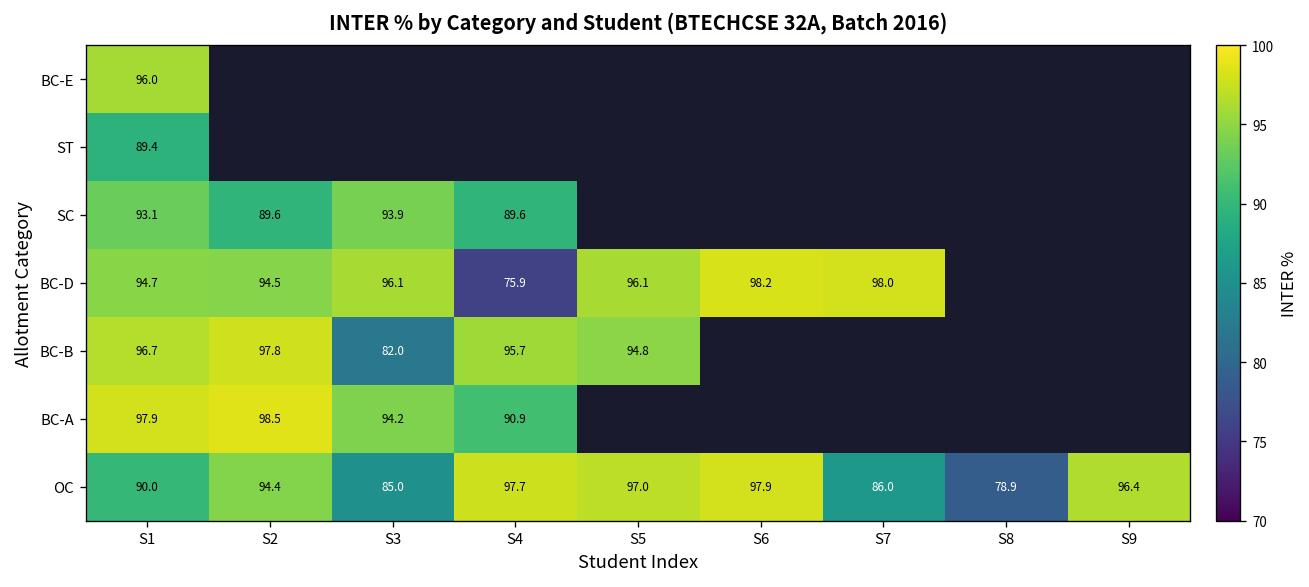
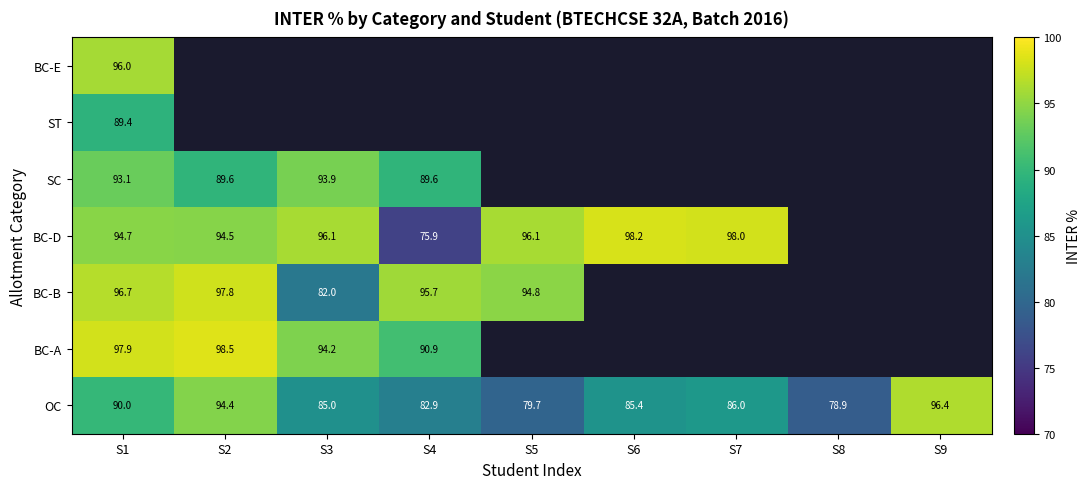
  {
    "BC-E": {
      "S1": 96.0
    },
    "ST": {
      "S1": 89.4
    },
    "SC": {
      "S1": 93.1,
      "S2": 89.6,
      "S3": 93.9,
      "S4": 89.6
    },
    "BC-D": {
      "S1": 94.7,
      "S2": 94.5,
      "S3": 96.1,
      "S4": 75.9,
      "S5": 96.1,
      "S6": 98.2,
      "S7": 98.0
    },
    "BC-B": {
      "S1": 96.7,
      "S2": 97.8,
      "S3": 82.0,
      "S4": 95.7,
      "S5": 94.8
    },
    "BC-A": {
      "S1": 97.9,
      "S2": 98.5,
      "S3": 94.2,
      "S4": 90.9
    },
    "OC": {
      "S1": 90.0,
      "S2": 94.4,
      "S3": 85.0,
-     "S4": 97.7,
-     "S5": 97.0,
-     "S6": 97.9,
+     "S4": 82.9,
+     "S5": 79.7,
+     "S6": 85.4,
      "S7": 86.0,
      "S8": 78.9,
      "S9": 96.4
    }
  }
